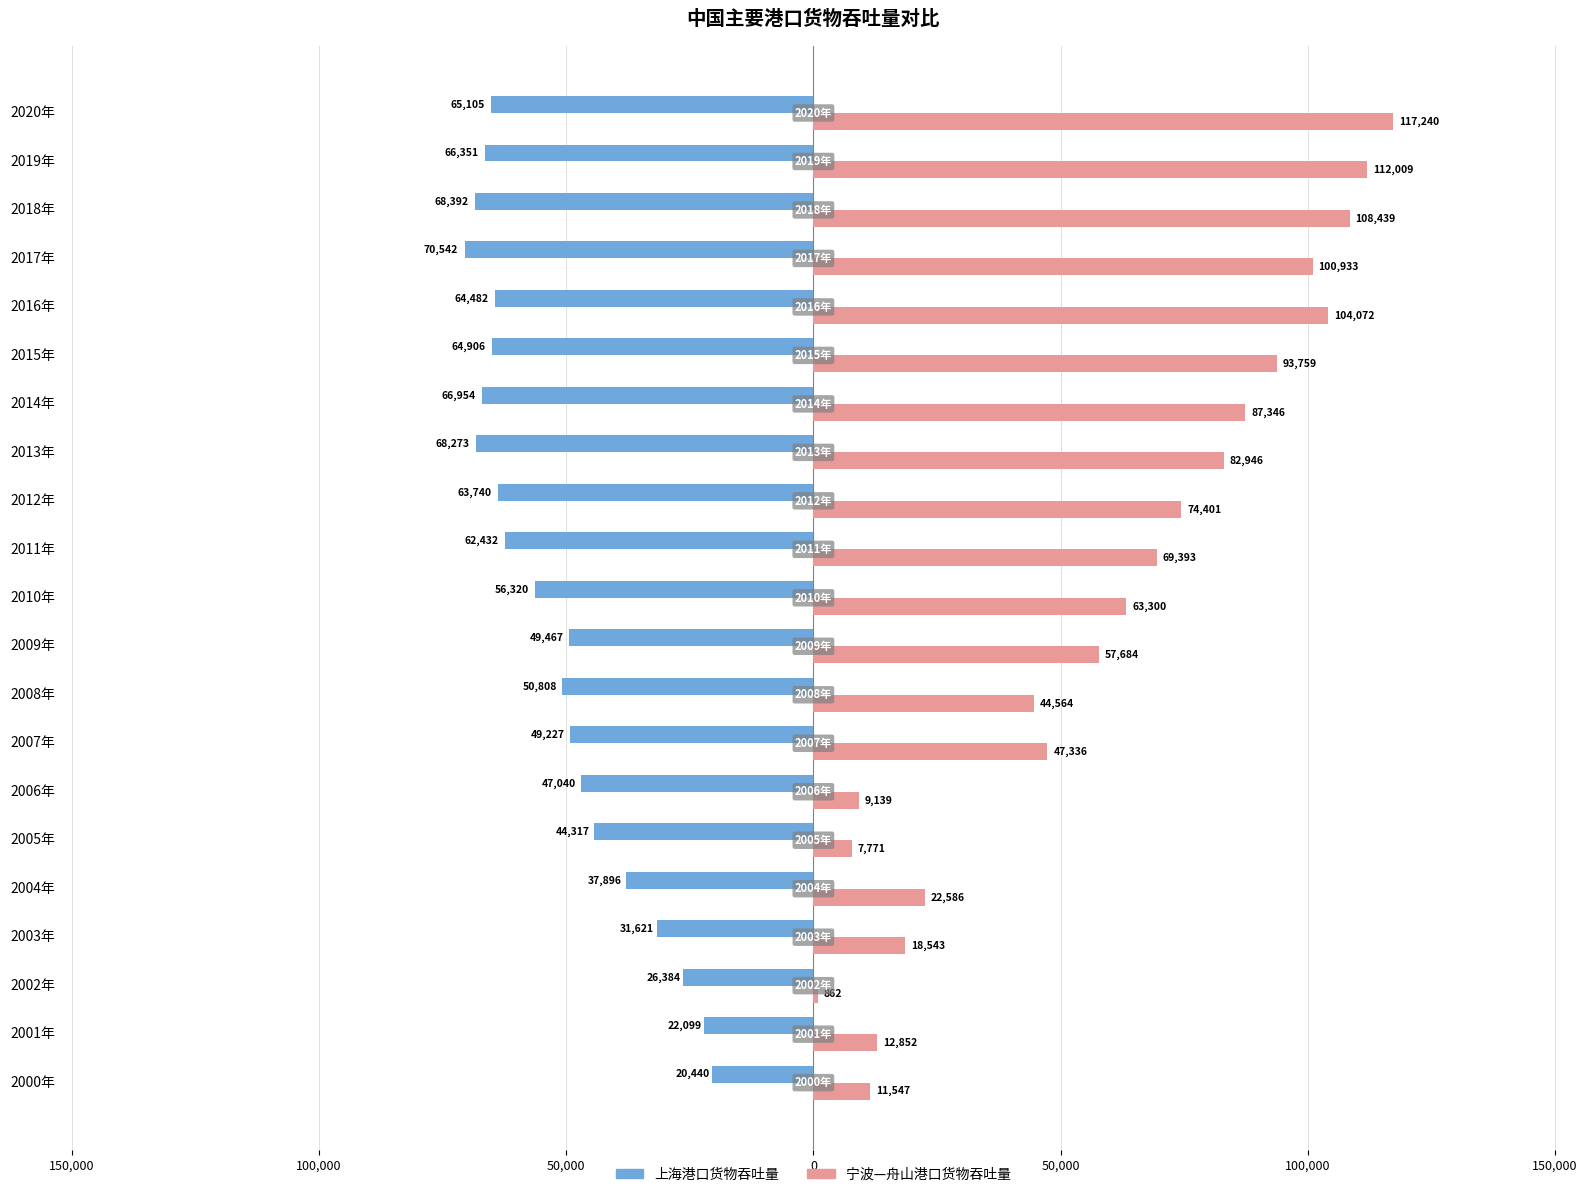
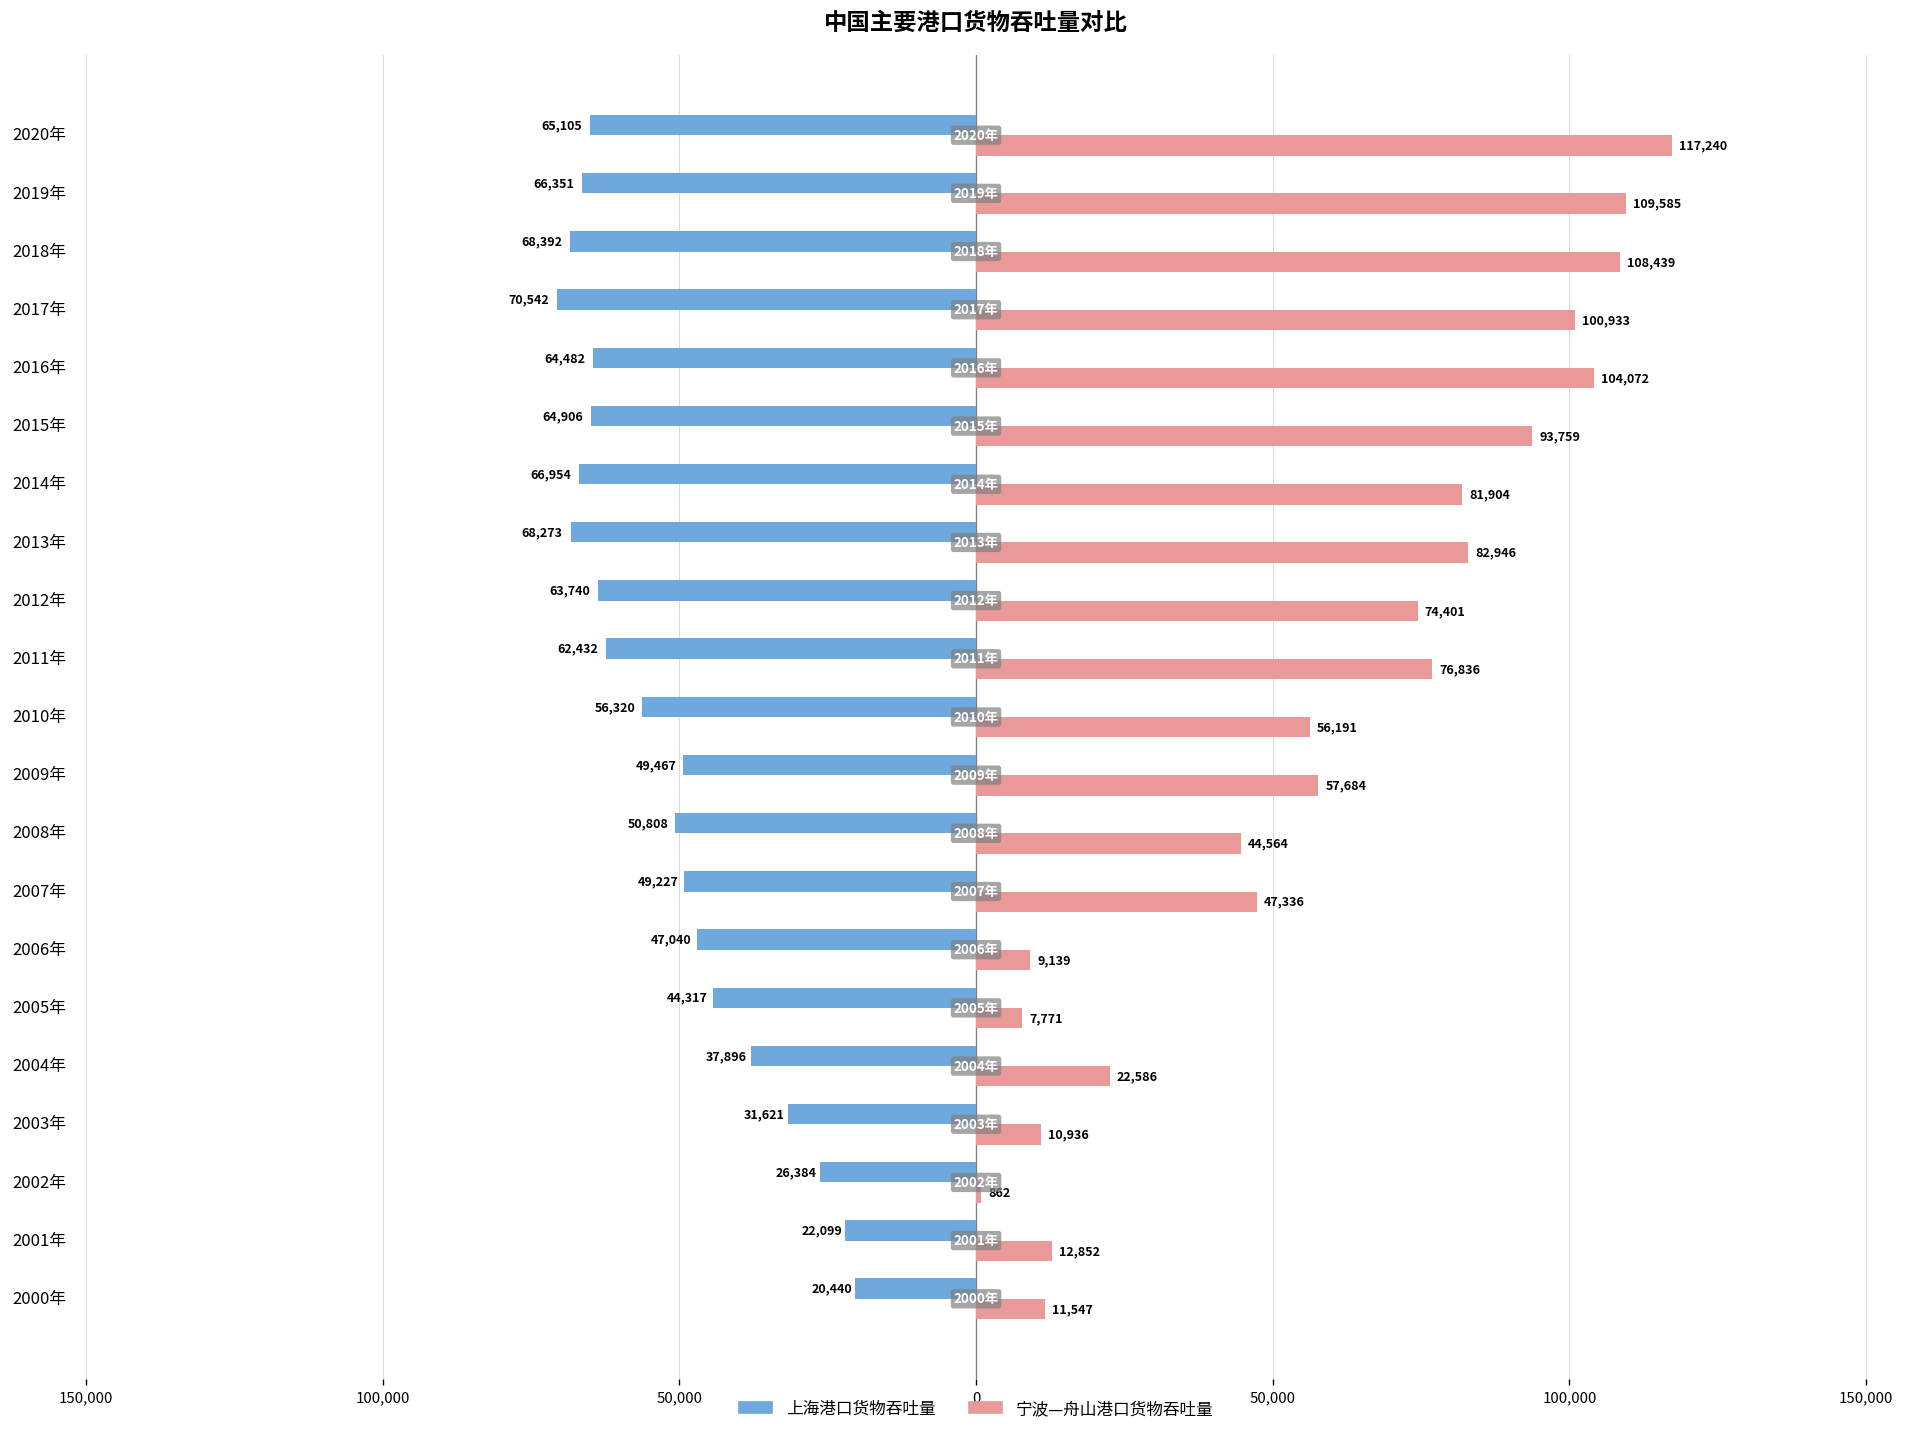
  {
    "宁波—舟山港口货物吞吐量": {
      "2020年": "117,240",
-     "2019年": "112,009",
+     "2019年": "109,585",
      "2018年": "108,439",
      "2017年": "100,933",
      "2016年": "104,072",
      "2015年": "93,759",
-     "2014年": "87,346",
+     "2014年": "81,904",
      "2013年": "82,946",
      "2012年": "74,401",
-     "2011年": "69,393",
-     "2010年": "63,300",
+     "2011年": "76,836",
+     "2010年": "56,191",
      "2009年": "57,684",
      "2008年": "44,564",
      "2007年": "47,336",
      "2006年": "9,139",
      "2005年": "7,771",
      "2004年": "22,586",
-     "2003年": "18,543",
+     "2003年": "10,936",
      "2001年": "12,852",
      "2000年": "11,547"
    }
  }
